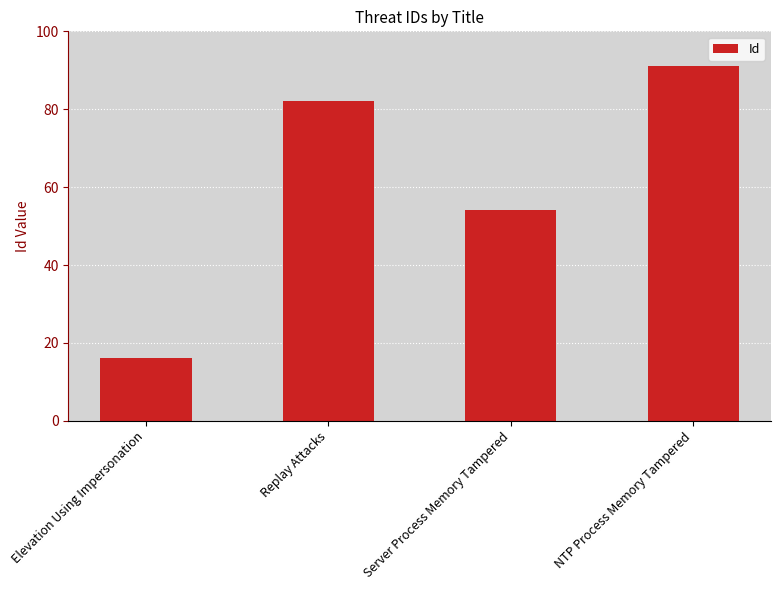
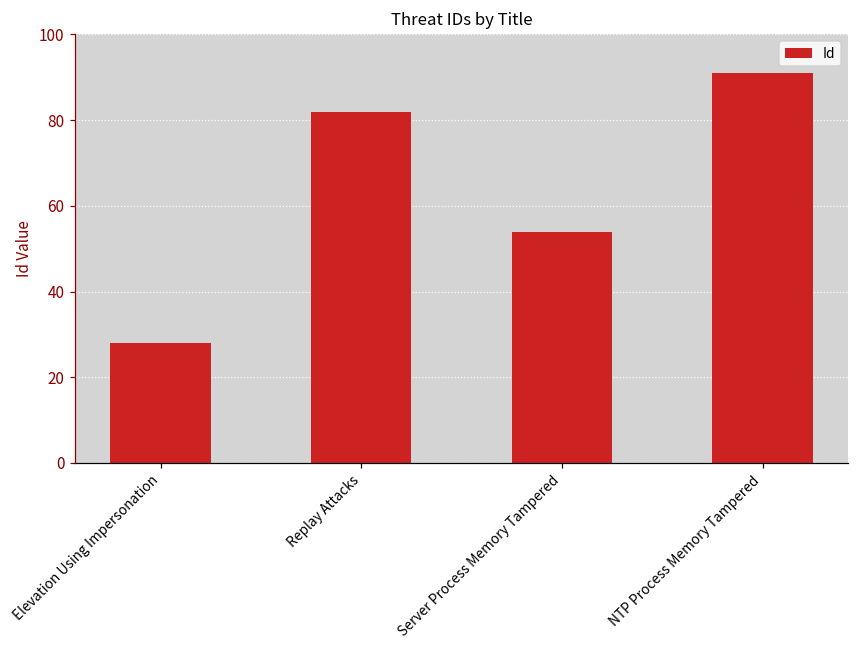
  {
-   "Elevation Using Impersonation": 16,
+   "Elevation Using Impersonation": 28,
    "Replay Attacks": 82,
    "Server Process Memory Tampered": 54,
    "NTP Process Memory Tampered": 91
  }
